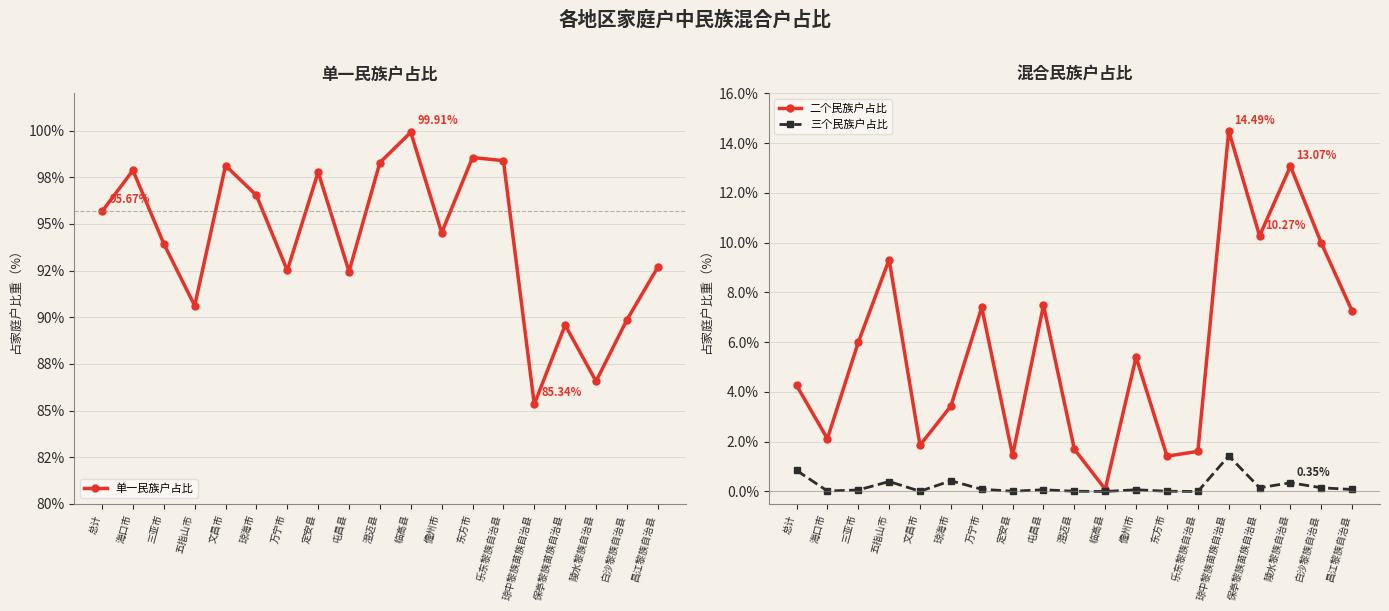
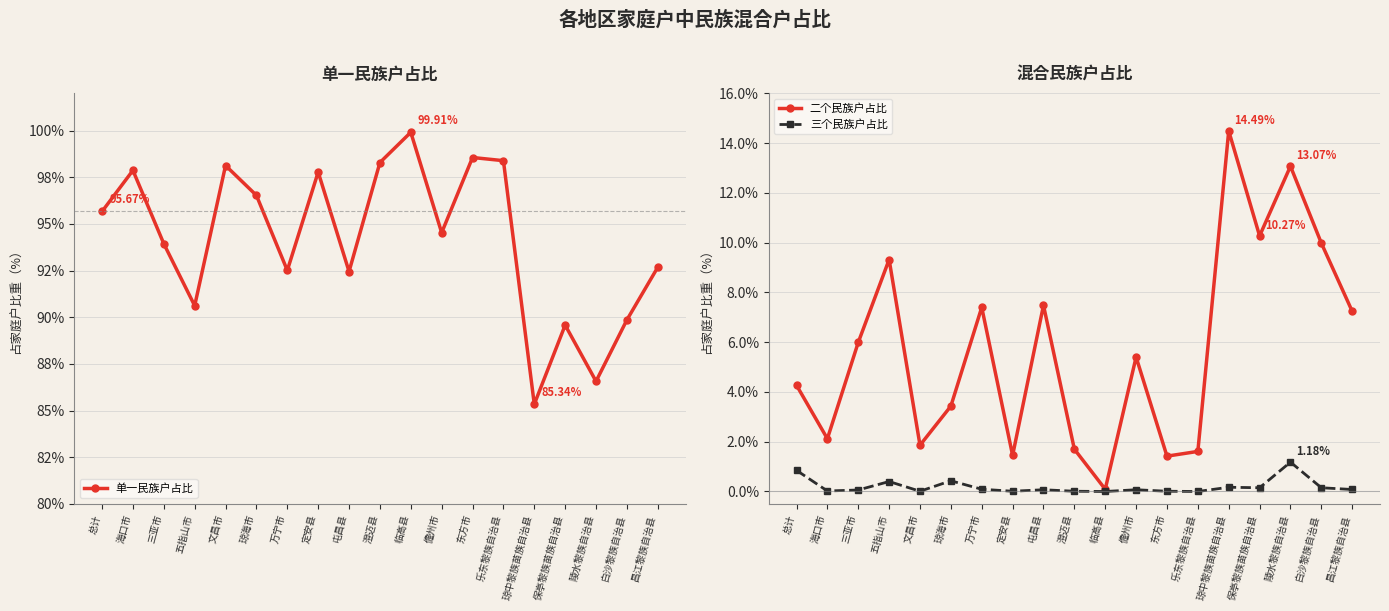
  {
    "单一民族户占比": {
      "总计": "95.67%",
      "临高县": "99.91%",
      "琼中黎族苗族自治县": "85.34%"
    },
    "混合民族户占比": {
      "二个民族户占比": {
        "琼中黎族苗族自治县": "14.49%",
        "保亭黎族苗族自治县": "10.27%",
        "陵水黎族自治县": "13.07%"
      },
      "三个民族户占比": {
-       "琼中黎族苗族自治县": "1.4%",
-       "陵水黎族自治县": "0.35%"
+       "琼中黎族苗族自治县": "0.2%",
+       "陵水黎族自治县": "1.18%"
      }
    }
  }
